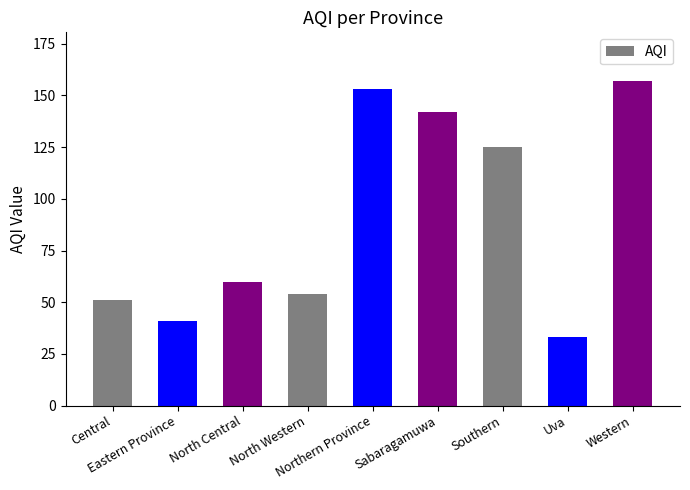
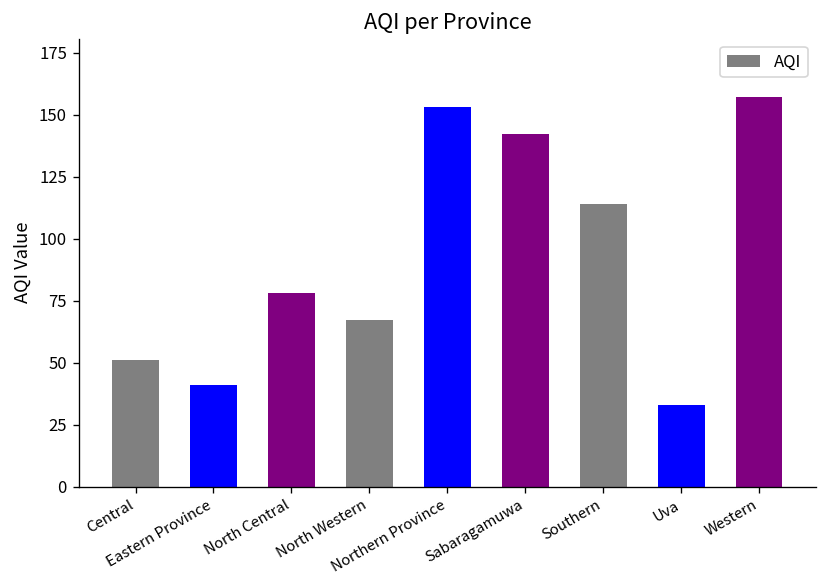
  {
    "Central": 51,
    "Eastern Province": 41,
-   "North Central": 60,
-   "North Western": 54,
+   "North Central": 78,
+   "North Western": 67,
    "Northern Province": 153,
    "Sabaragamuwa": 142,
-   "Southern": 125,
+   "Southern": 114,
    "Uva": 33,
    "Western": 157
  }
